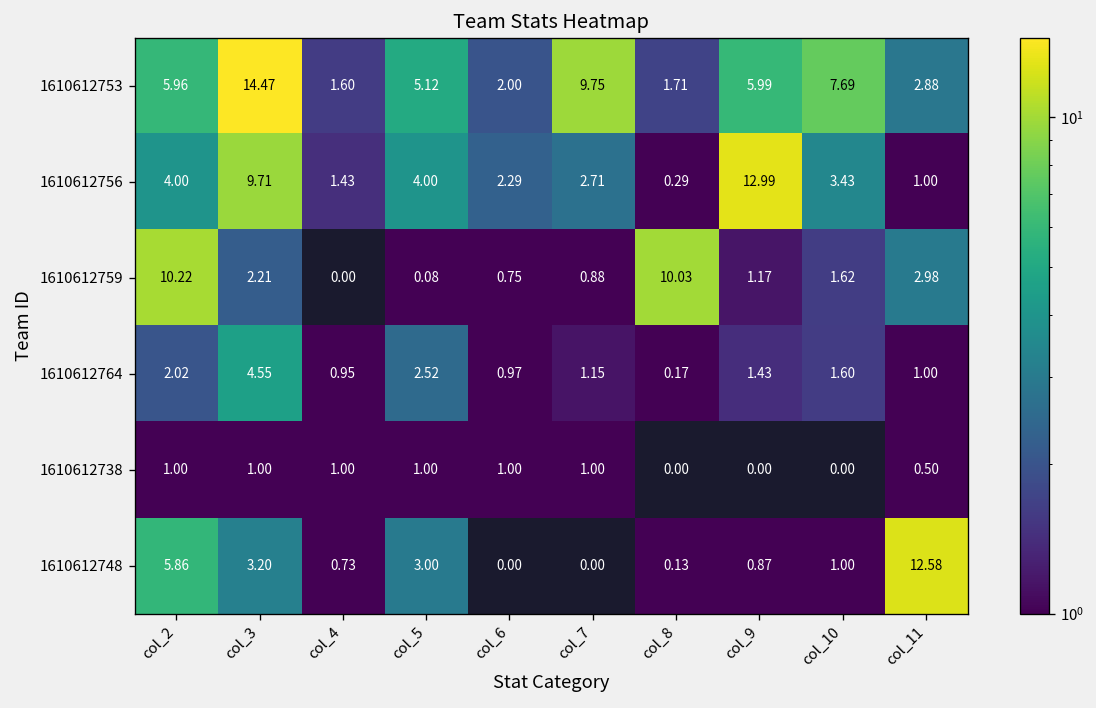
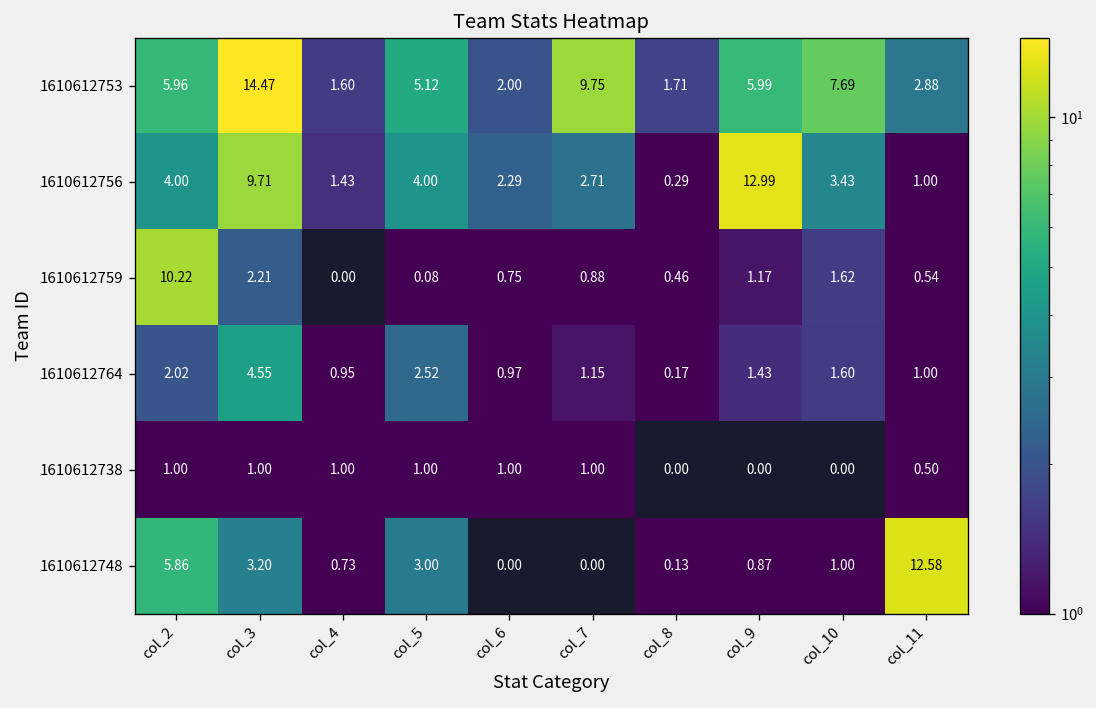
  {
    "1610612753": {
      "col_2": 5.96,
      "col_3": 14.47,
      "col_4": 1.60,
      "col_5": 5.12,
      "col_6": 2.00,
      "col_7": 9.75,
      "col_8": 1.71,
      "col_9": 5.99,
      "col_10": 7.69,
      "col_11": 2.88
    },
    "1610612756": {
      "col_2": 4.00,
      "col_3": 9.71,
      "col_4": 1.43,
      "col_5": 4.00,
      "col_6": 2.29,
      "col_7": 2.71,
      "col_8": 0.29,
      "col_9": 12.99,
      "col_10": 3.43,
      "col_11": 1.00
    },
    "1610612759": {
      "col_2": 10.22,
      "col_3": 2.21,
      "col_4": 0.00,
      "col_5": 0.08,
      "col_6": 0.75,
      "col_7": 0.88,
-     "col_8": 10.03,
+     "col_8": 0.46,
      "col_9": 1.17,
      "col_10": 1.62,
-     "col_11": 2.98
+     "col_11": 0.54
    },
    "1610612764": {
      "col_2": 2.02,
      "col_3": 4.55,
      "col_4": 0.95,
      "col_5": 2.52,
      "col_6": 0.97,
      "col_7": 1.15,
      "col_8": 0.17,
      "col_9": 1.43,
      "col_10": 1.60,
      "col_11": 1.00
    },
    "1610612738": {
      "col_2": 1.00,
      "col_3": 1.00,
      "col_4": 1.00,
      "col_5": 1.00,
      "col_6": 1.00,
      "col_7": 1.00,
      "col_8": 0.00,
      "col_9": 0.00,
      "col_10": 0.00,
      "col_11": 0.50
    },
    "1610612748": {
      "col_2": 5.86,
      "col_3": 3.20,
      "col_4": 0.73,
      "col_5": 3.00,
      "col_6": 0.00,
      "col_7": 0.00,
      "col_8": 0.13,
      "col_9": 0.87,
      "col_10": 1.00,
      "col_11": 12.58
    }
  }
